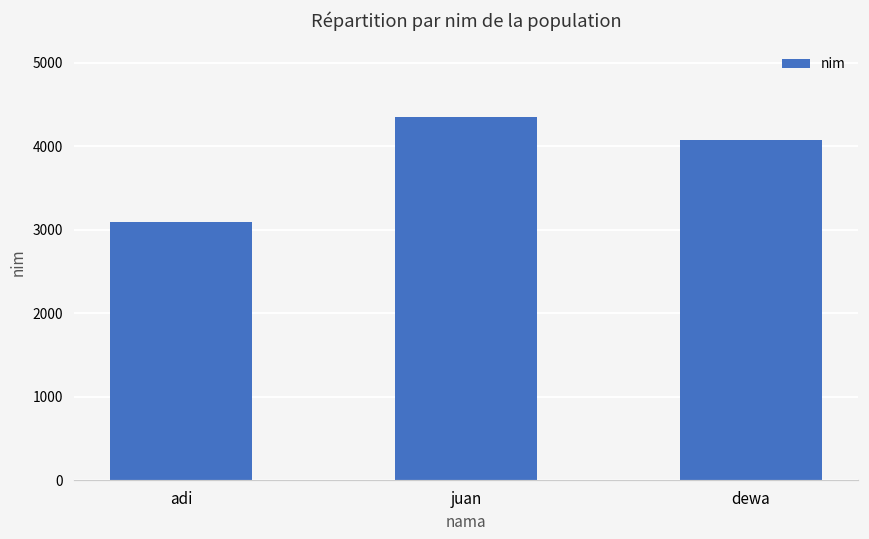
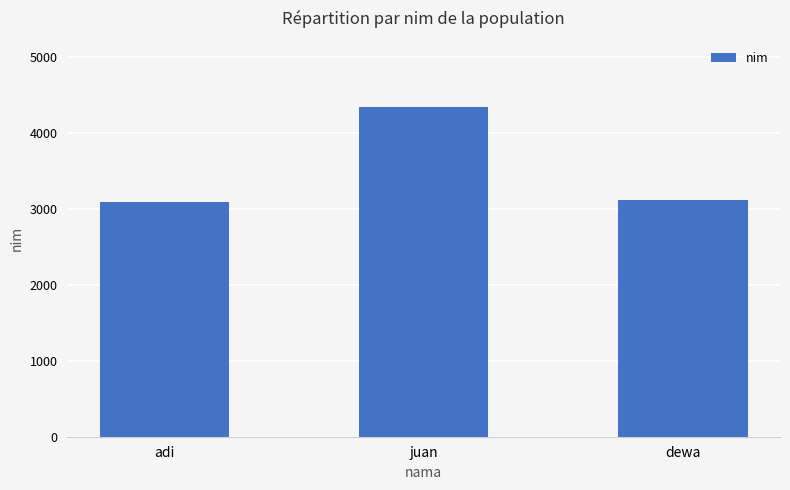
  {
    "adi": 3100,
    "juan": 4300,
-   "dewa": 4100
+   "dewa": 3100
  }
